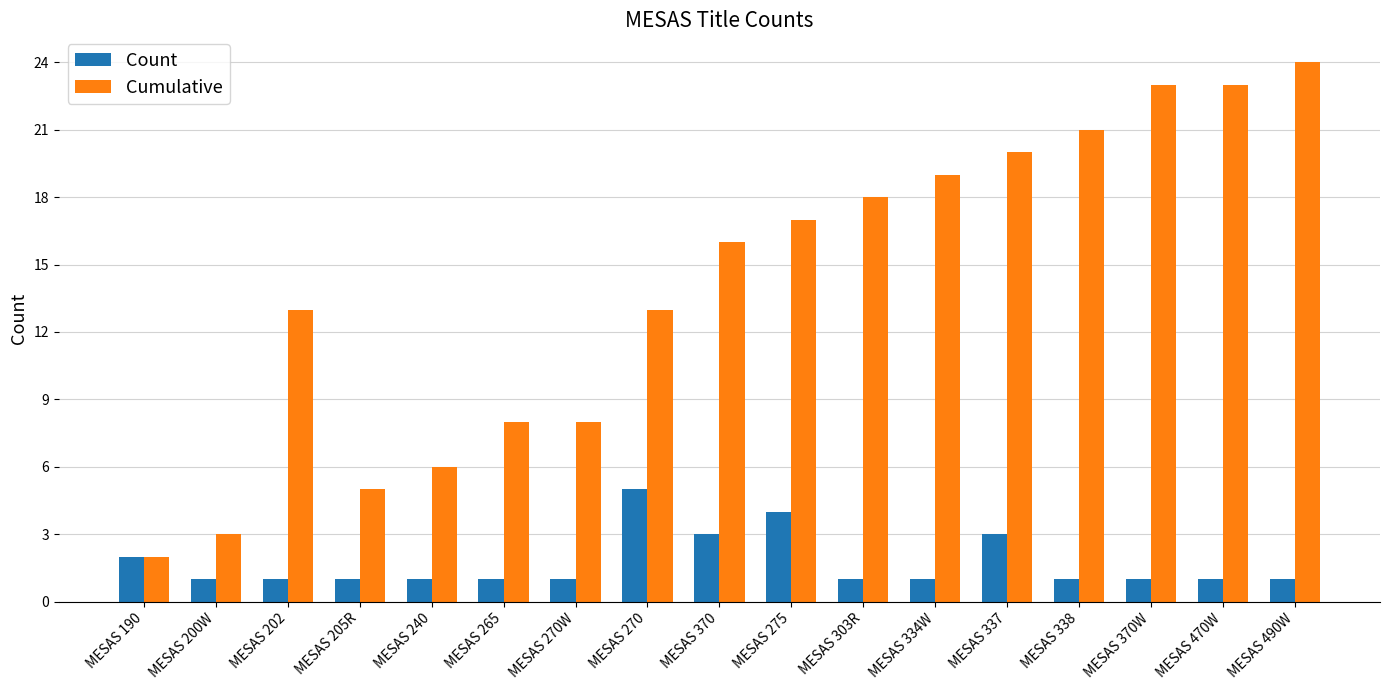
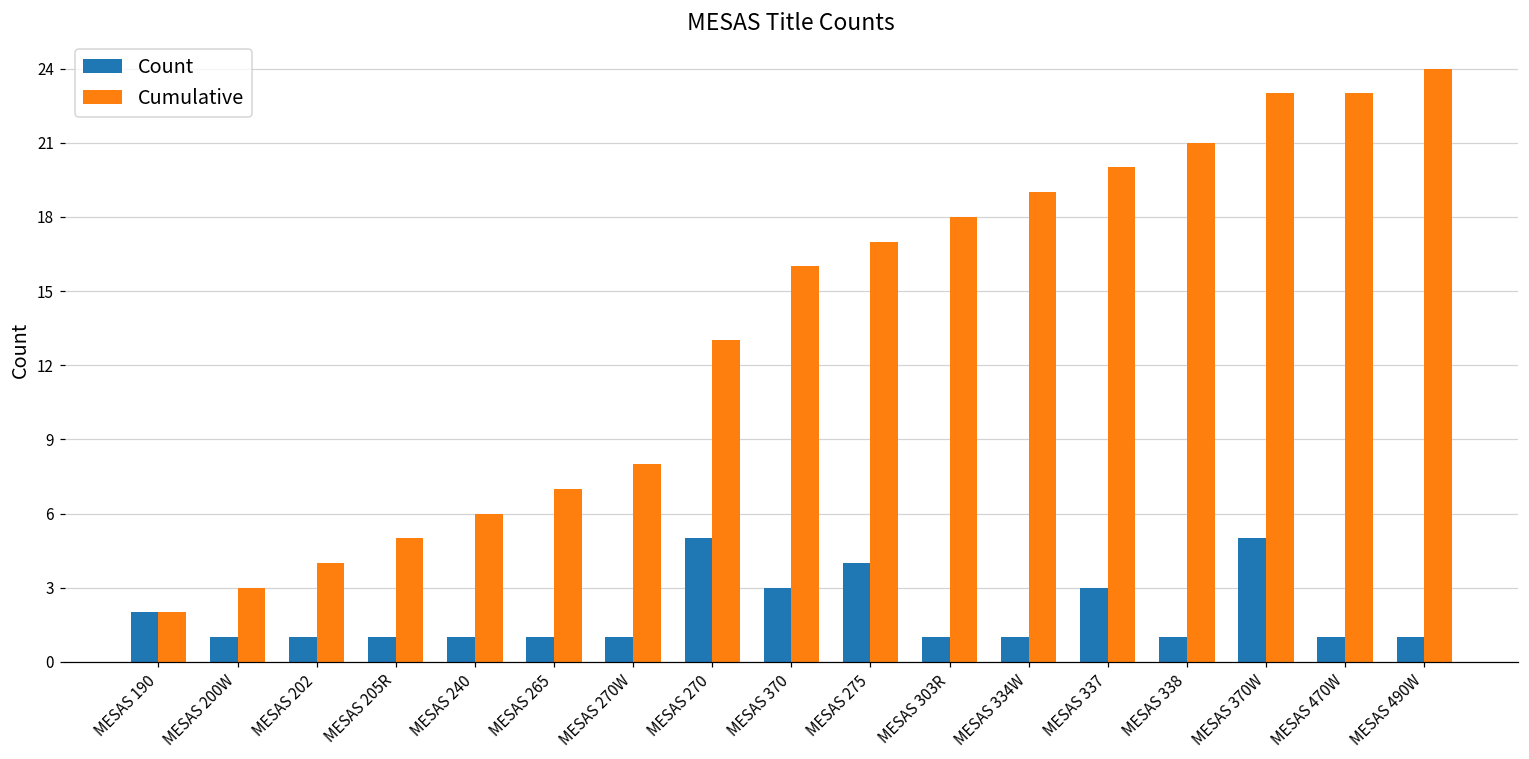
  {
    "Count": {
      "MESAS 190": 2,
      "MESAS 200W": 1,
      "MESAS 202": 1,
      "MESAS 205R": 1,
      "MESAS 240": 1,
      "MESAS 265": 1,
      "MESAS 270W": 1,
      "MESAS 270": 5,
      "MESAS 370": 3,
      "MESAS 275": 4,
      "MESAS 303R": 1,
      "MESAS 334W": 1,
      "MESAS 337": 3,
      "MESAS 338": 1,
-     "MESAS 370W": 1,
+     "MESAS 370W": 5,
      "MESAS 470W": 1,
      "MESAS 490W": 1
    },
    "Cumulative": {
      "MESAS 190": 2,
      "MESAS 200W": 3,
-     "MESAS 202": 13,
+     "MESAS 202": 4,
      "MESAS 205R": 5,
      "MESAS 240": 6,
-     "MESAS 265": 8,
+     "MESAS 265": 7,
      "MESAS 270W": 8,
      "MESAS 270": 13,
      "MESAS 370": 16,
      "MESAS 275": 17,
      "MESAS 303R": 18,
      "MESAS 334W": 19,
      "MESAS 337": 20,
      "MESAS 338": 21,
      "MESAS 370W": 23,
      "MESAS 470W": 23,
      "MESAS 490W": 24
    }
  }
